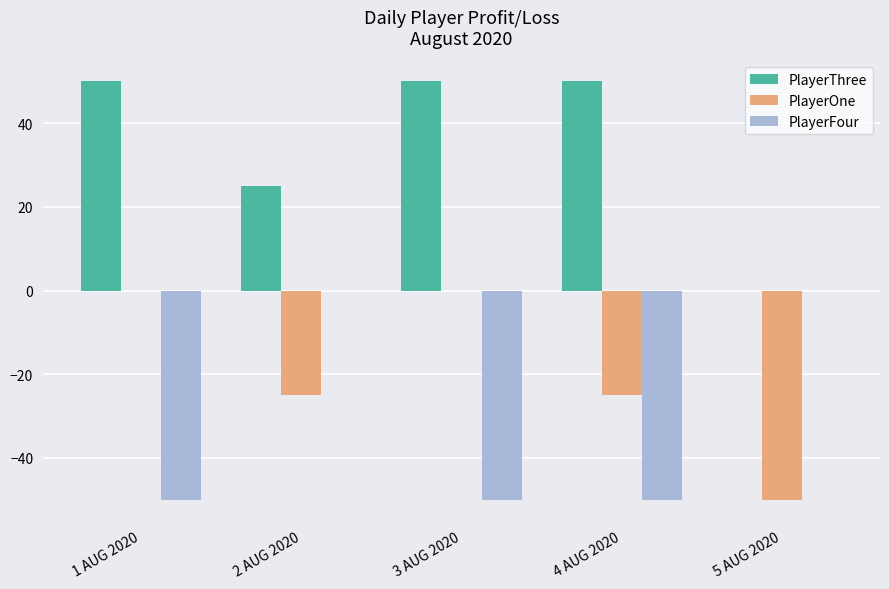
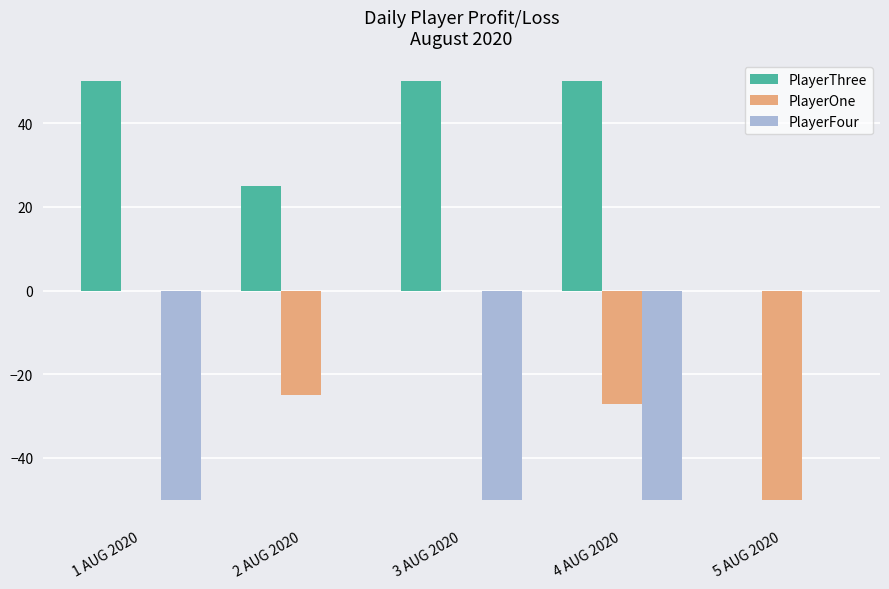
  {
    "PlayerThree": {
      "1 AUG 2020": 50,
      "2 AUG 2020": 25,
      "3 AUG 2020": 50,
      "4 AUG 2020": 50,
      "5 AUG 2020": 0
    },
    "PlayerOne": {
      "1 AUG 2020": 0,
      "2 AUG 2020": -25,
      "3 AUG 2020": 0,
-     "4 AUG 2020": -25,
+     "4 AUG 2020": -27,
      "5 AUG 2020": -50
    },
    "PlayerFour": {
      "1 AUG 2020": -50,
      "2 AUG 2020": 0,
      "3 AUG 2020": -50,
      "4 AUG 2020": -50,
      "5 AUG 2020": 0
    }
  }
